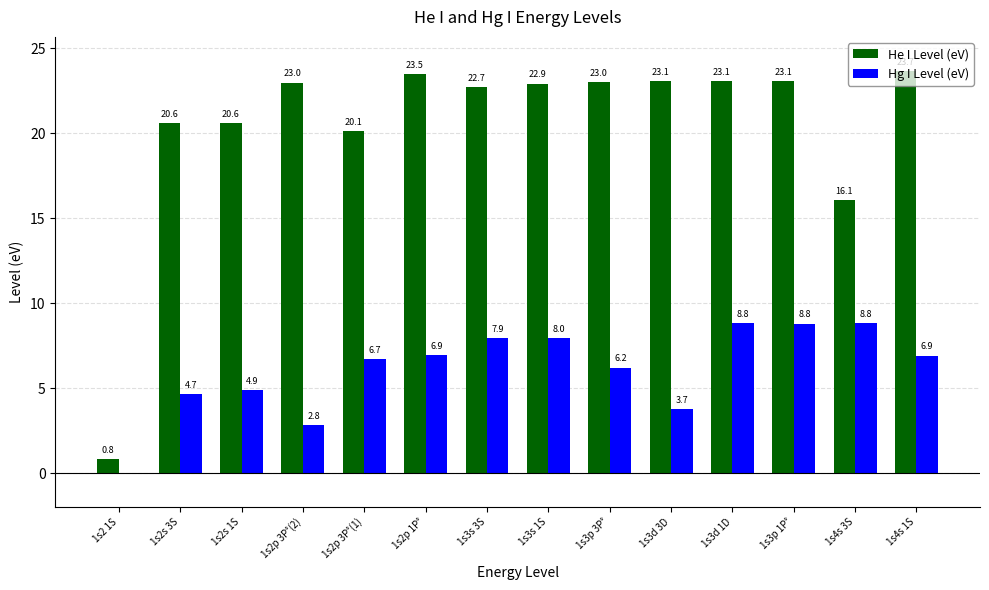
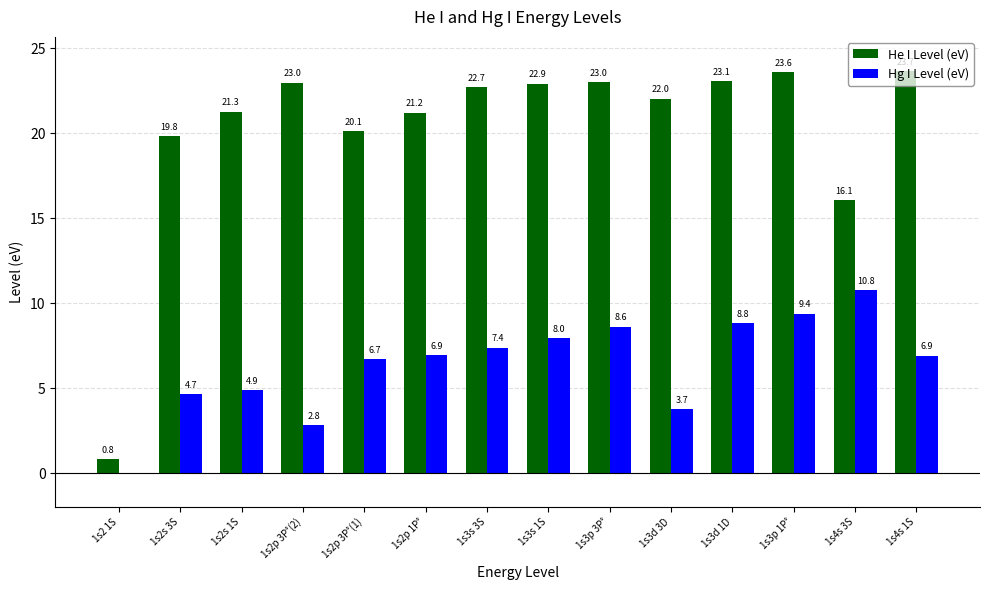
  {
    "He I Level (eV)": {
      "1s2 1S": 0.8,
-     "1s2s 3S": 20.6,
-     "1s2s 1S": 20.6,
+     "1s2s 3S": 19.8,
+     "1s2s 1S": 21.3,
      "1s2p 3P°(2)": 23.0,
      "1s2p 3P°(1)": 20.1,
-     "1s2p 1P°": 23.5,
+     "1s2p 1P°": 21.2,
      "1s3s 3S": 22.7,
      "1s3s 1S": 22.9,
      "1s3p 3P°": 23.0,
-     "1s3d 3D": 23.1,
+     "1s3d 3D": 22.0,
      "1s3d 1D": 23.1,
-     "1s3p 1P°": 23.1,
+     "1s3p 1P°": 23.6,
      "1s4s 3S": 16.1
    },
    "Hg I Level (eV)": {
      "1s2s 3S": 4.7,
      "1s2s 1S": 4.9,
      "1s2p 3P°(2)": 2.8,
      "1s2p 3P°(1)": 6.7,
      "1s2p 1P°": 6.9,
-     "1s3s 3S": 7.9,
+     "1s3s 3S": 7.4,
      "1s3s 1S": 8.0,
-     "1s3p 3P°": 6.2,
+     "1s3p 3P°": 8.6,
      "1s3d 3D": 3.7,
      "1s3d 1D": 8.8,
-     "1s3p 1P°": 8.8,
-     "1s4s 3S": 8.8,
+     "1s3p 1P°": 9.4,
+     "1s4s 3S": 10.8,
      "1s4s 1S": 6.9
    }
  }
